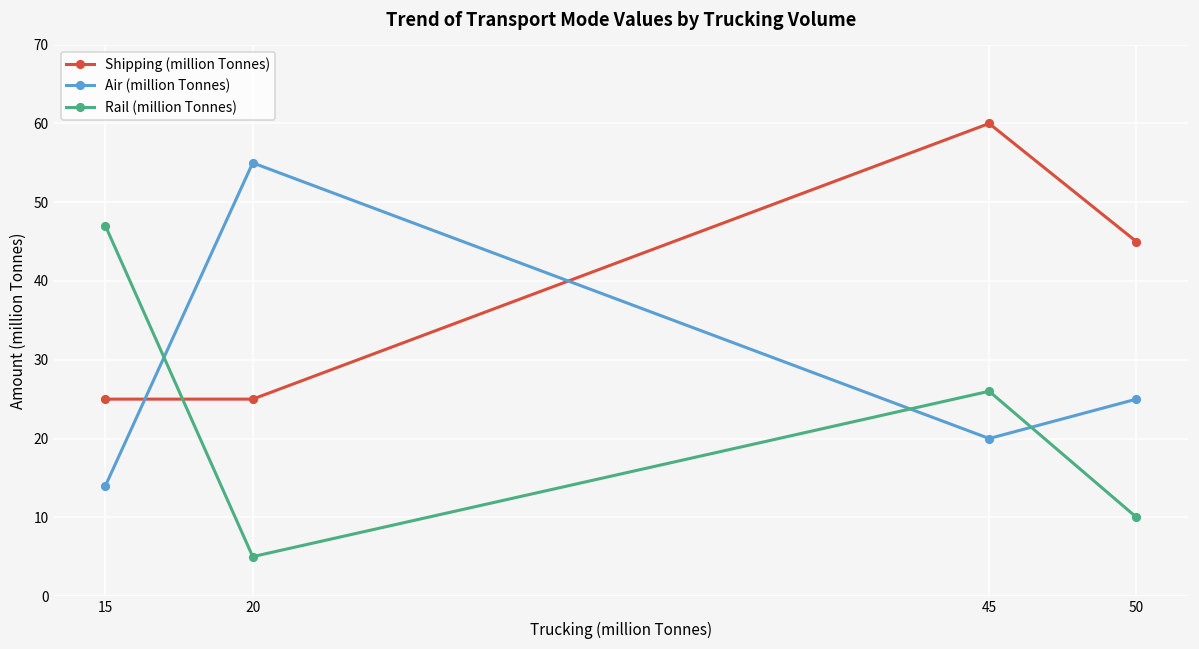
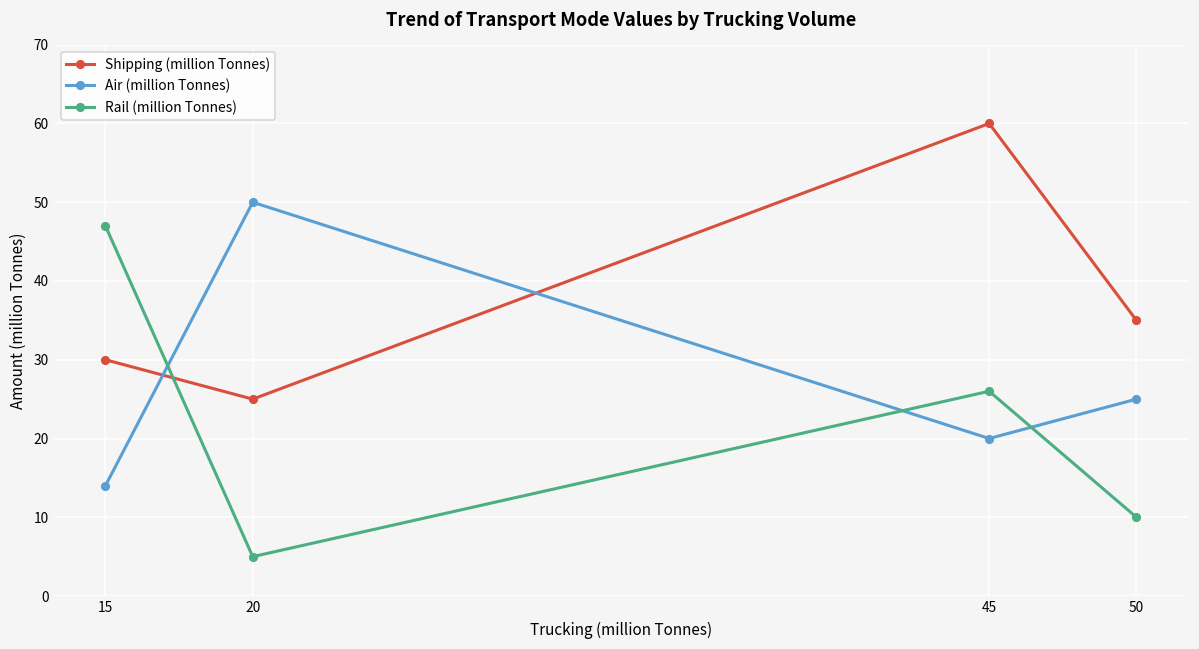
  {
    "Shipping (million Tonnes)": {
-     "15": 25,
+     "15": 30,
      "20": 25,
      "45": 60,
-     "50": 45
+     "50": 35
    },
    "Air (million Tonnes)": {
      "15": 14,
-     "20": 55,
+     "20": 50,
      "45": 20,
      "50": 25
    },
    "Rail (million Tonnes)": {
      "15": 47,
      "20": 5,
      "45": 26,
      "50": 10
    }
  }
